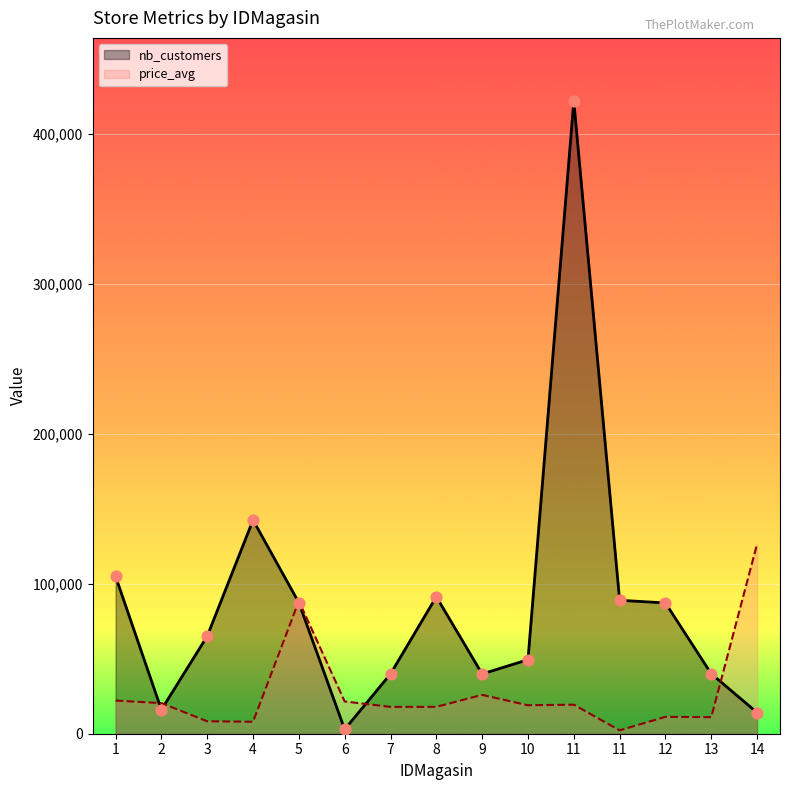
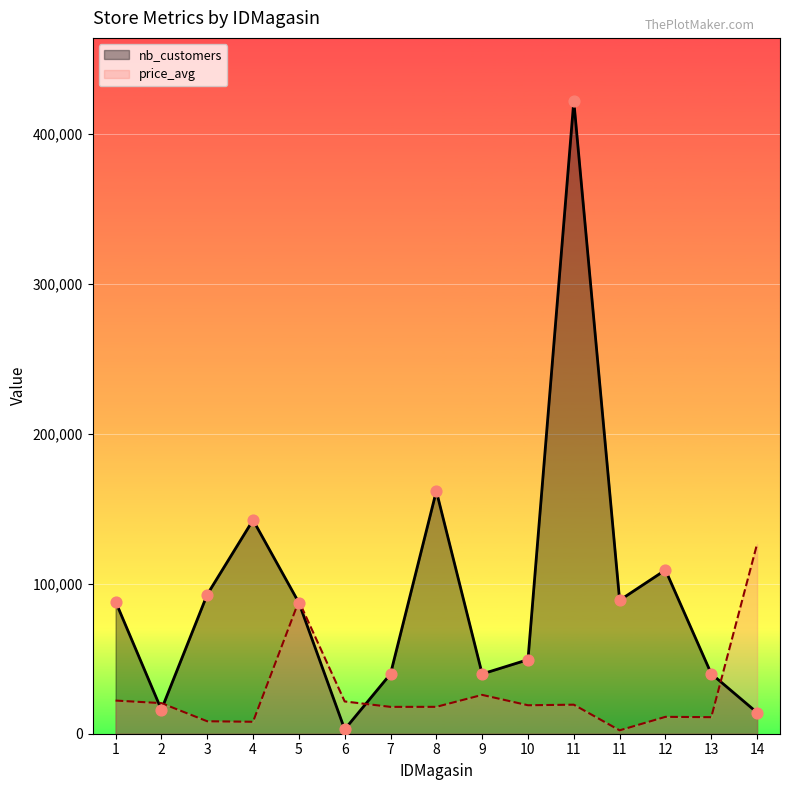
  {
    "nb_customers": {
-     "1": "105,000",
+     "1": "88,000",
      "2": "16,000",
-     "3": "65,000",
+     "3": "93,000",
      "4": "143,000",
      "6": "3,000",
      "7": "40,000",
-     "8": "91,000",
+     "8": "162,000",
      "9": "40,000",
      "10": "49,000",
-     "12": "87,000",
+     "12": "109,000",
      "13": "40,000",
      "14": "14,000"
    },
    "price_avg": {
      "1": "22,000",
      "2": "20,000",
      "3": "8,000",
      "4": "8,000",
      "6": "22,000",
      "7": "18,000",
      "8": "18,000",
      "9": "26,000",
      "10": "19,000",
      "12": "11,000",
      "13": "11,000",
      "14": "127,000"
    }
  }
